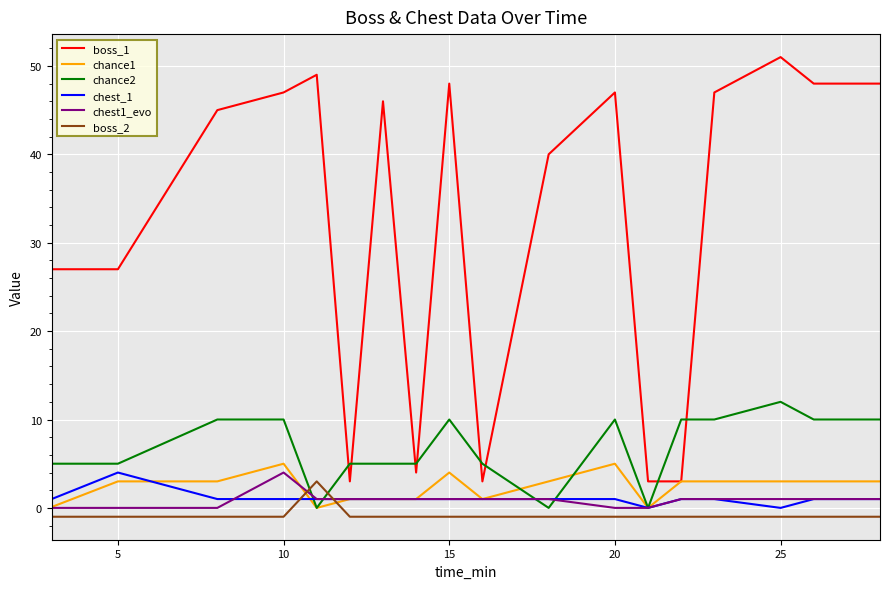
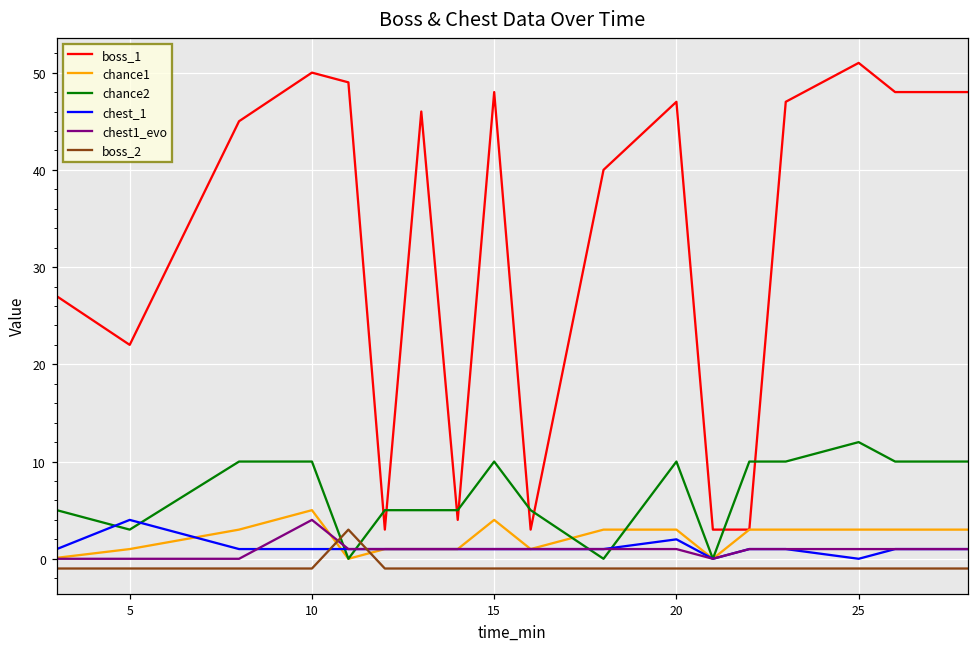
  {
    "boss_1": {
-     "5": 27,
-     "10": 47,
+     "5": 22,
+     "10": 50,
      "15": 48,
      "20": 47,
      "25": 51
    },
    "chance1": {
-     "5": 3,
+     "5": 1,
      "10": 5,
      "15": 4,
-     "20": 5,
+     "20": 3,
      "25": 3
    },
    "chance2": {
-     "5": 5,
+     "5": 3,
      "10": 10,
      "15": 10,
      "20": 10,
      "25": 12
    },
    "chest_1": {
      "5": 4,
      "10": 1,
-     "20": 1,
+     "20": 2,
      "25": 0
    },
    "chest1_evo": {
      "5": 0,
      "10": 4,
-     "20": 0,
+     "20": 1,
      "25": 1
    },
    "boss_2": {
      "5": -1,
      "10": -1,
      "15": -1,
      "20": -1,
      "25": -1
    }
  }
